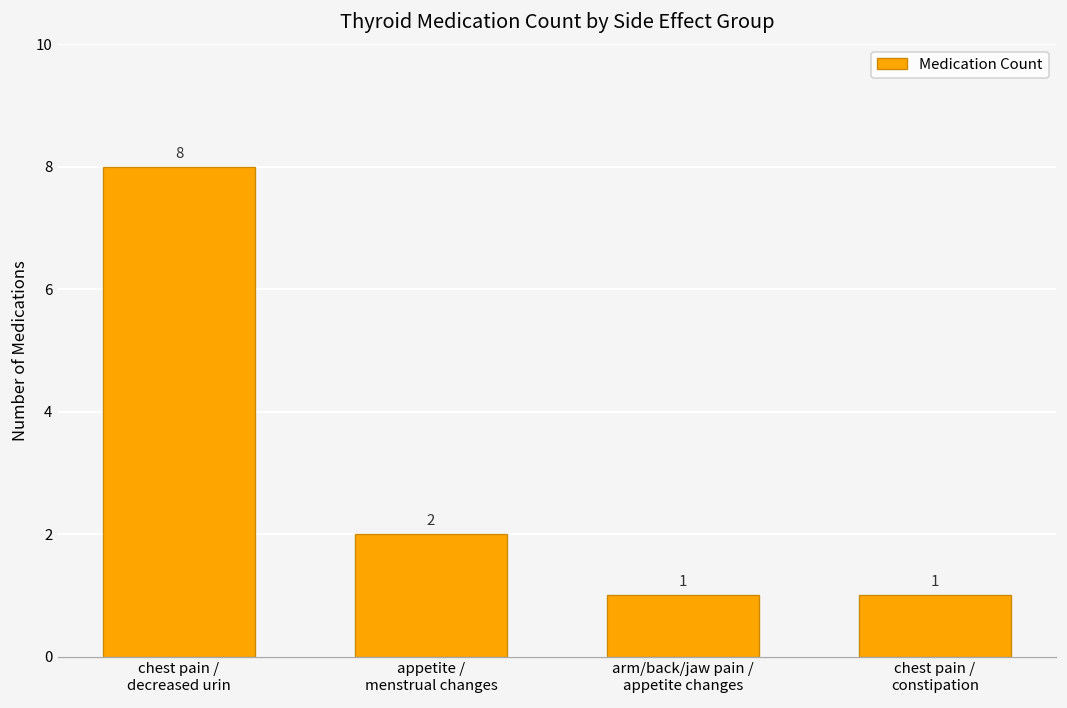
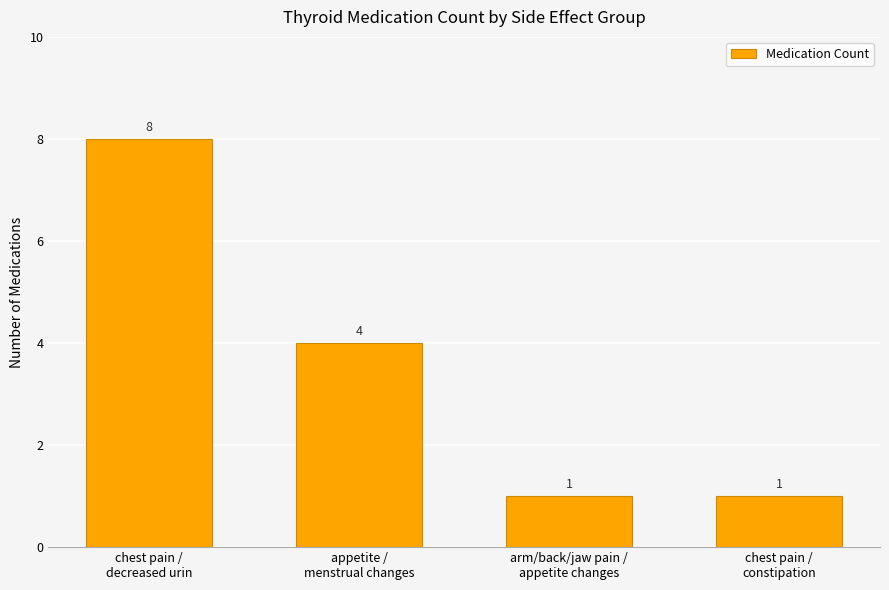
  {
    "chest pain / decreased urin": 8,
-   "appetite / menstrual changes": 2,
+   "appetite / menstrual changes": 4,
    "arm/back/jaw pain / appetite changes": 1,
    "chest pain / constipation": 1
  }
